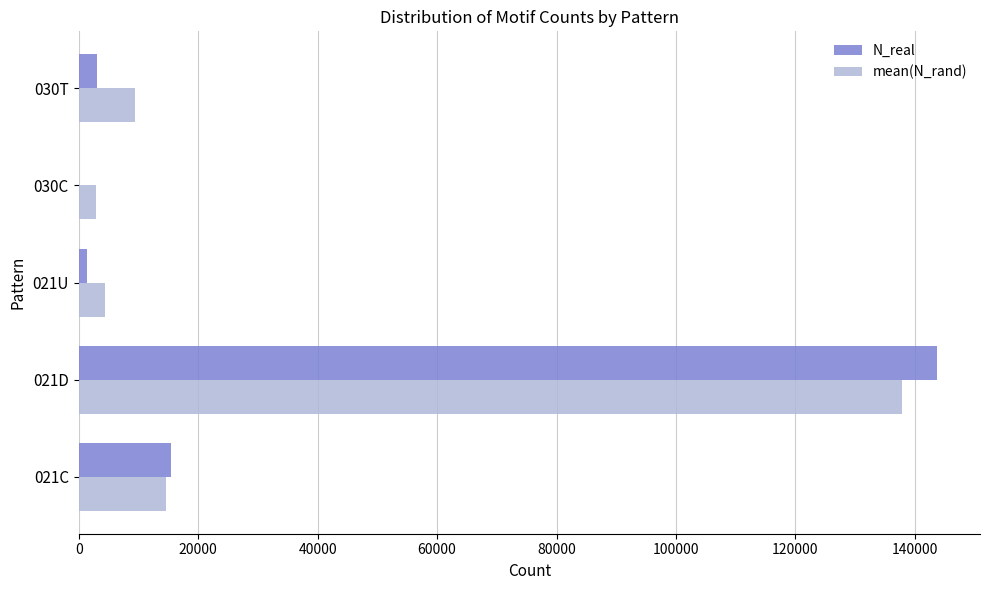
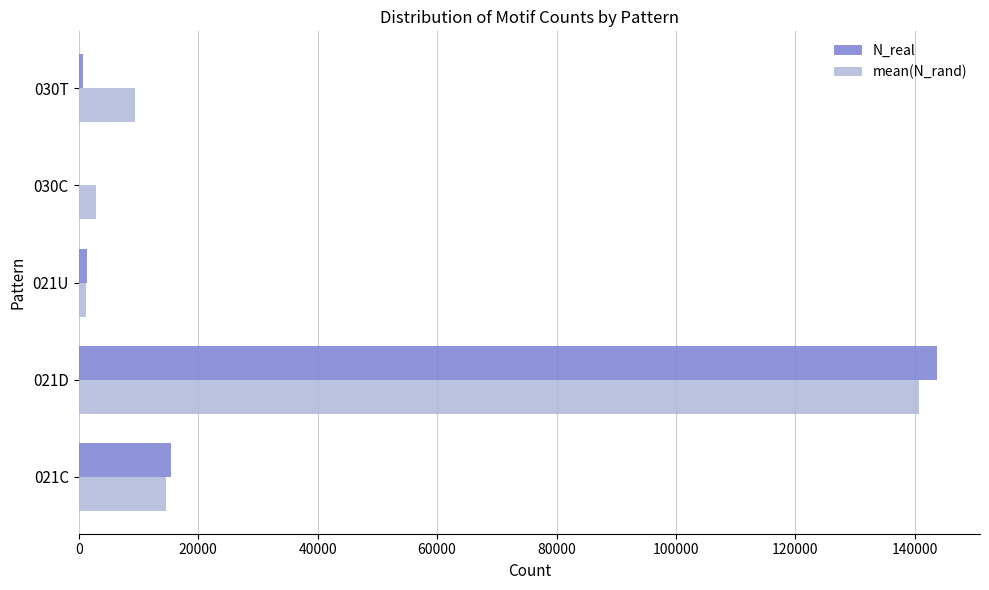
  {
    "N_real": {
-     "030T": 3000,
+     "030T": 1000,
      "021U": 1000,
      "021D": 144000,
      "021C": 16000
    },
    "mean(N_rand)": {
      "030T": 10000,
      "030C": 3000,
-     "021U": 4000,
-     "021D": 138000,
+     "021U": 1000,
+     "021D": 141000,
      "021C": 15000
    }
  }
